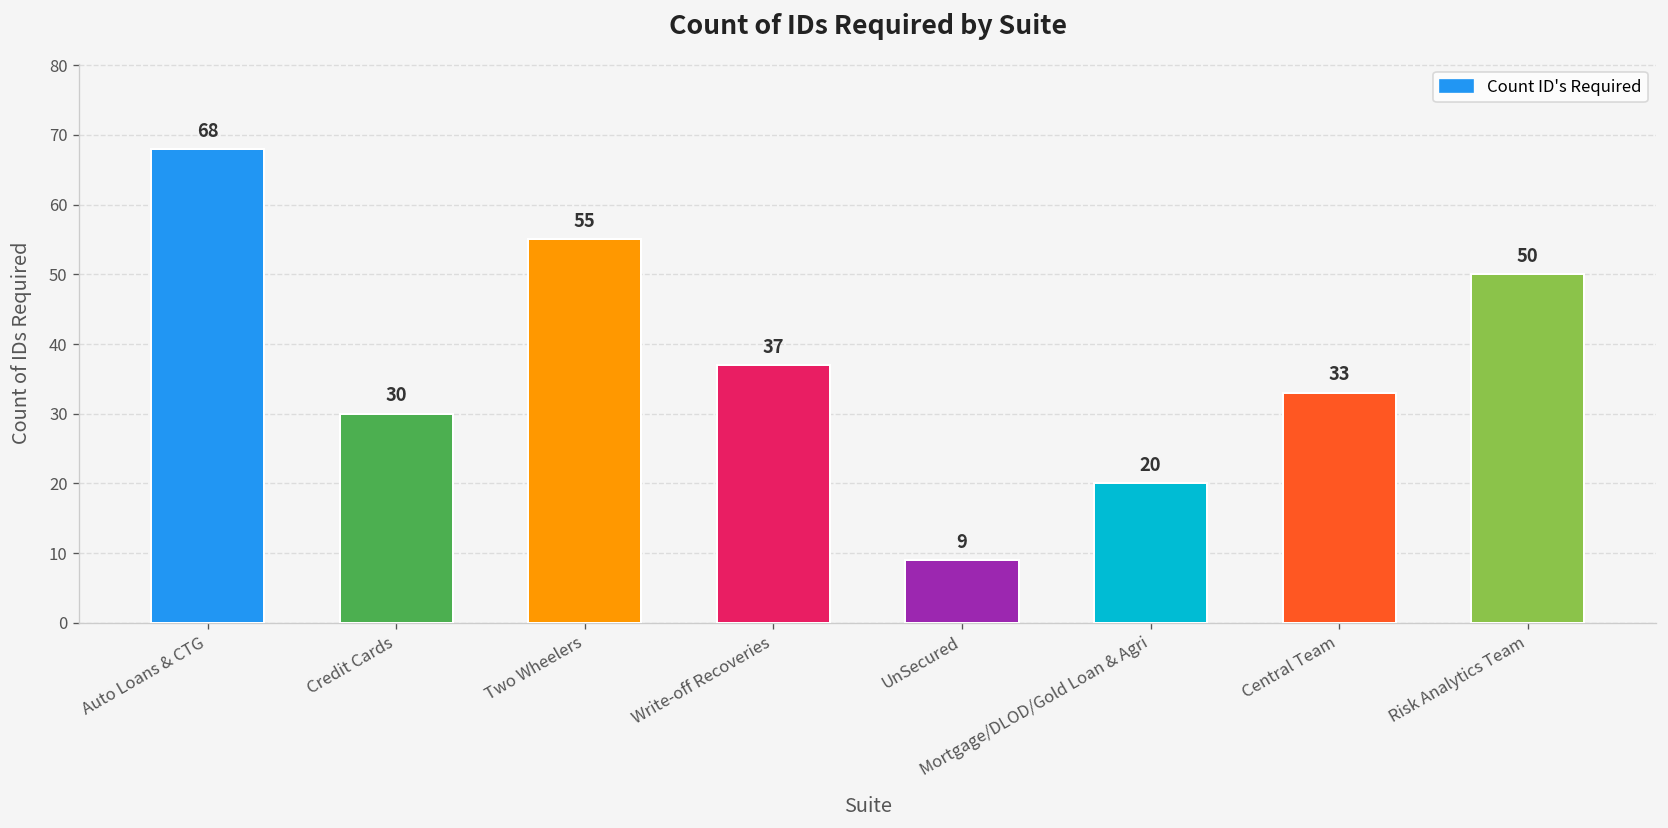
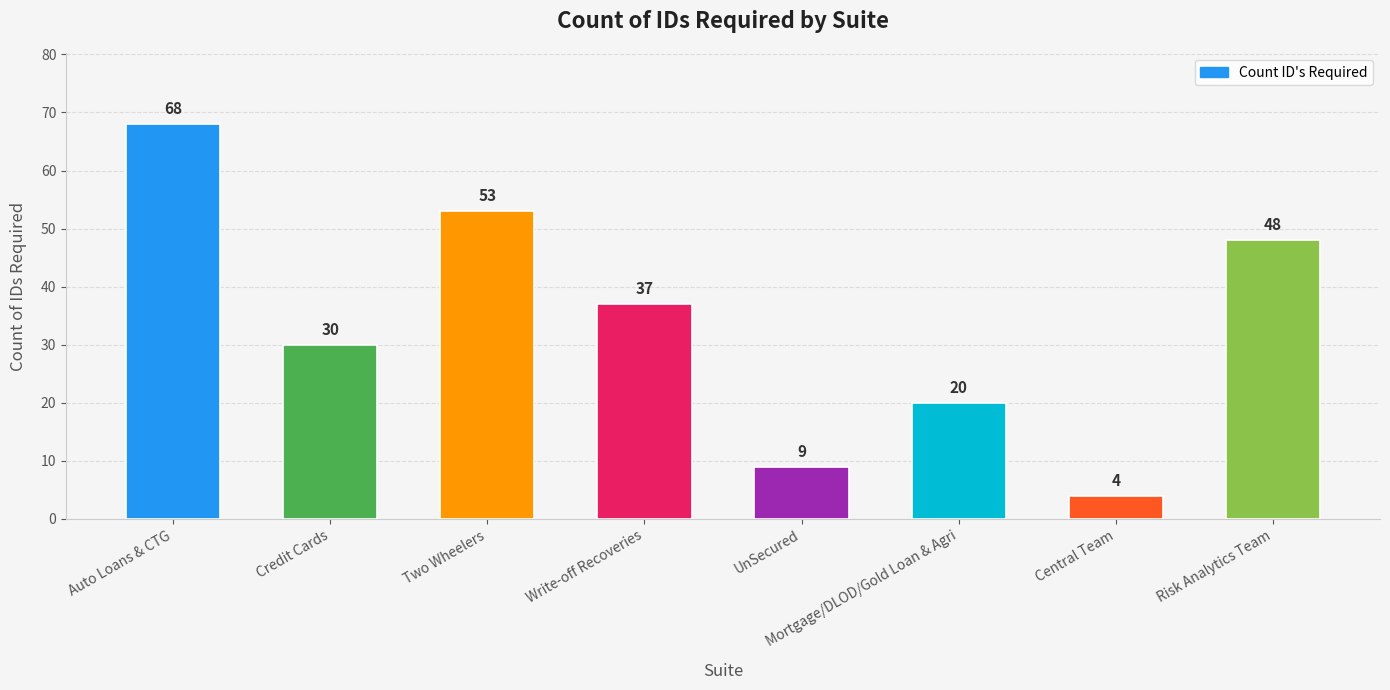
  {
    "Auto Loans & CTG": 68,
    "Credit Cards": 30,
-   "Two Wheelers": 55,
+   "Two Wheelers": 53,
    "Write-off Recoveries": 37,
    "UnSecured": 9,
    "Mortgage/DLOD/Gold Loan & Agri": 20,
-   "Central Team": 33,
-   "Risk Analytics Team": 50
+   "Central Team": 4,
+   "Risk Analytics Team": 48
  }
